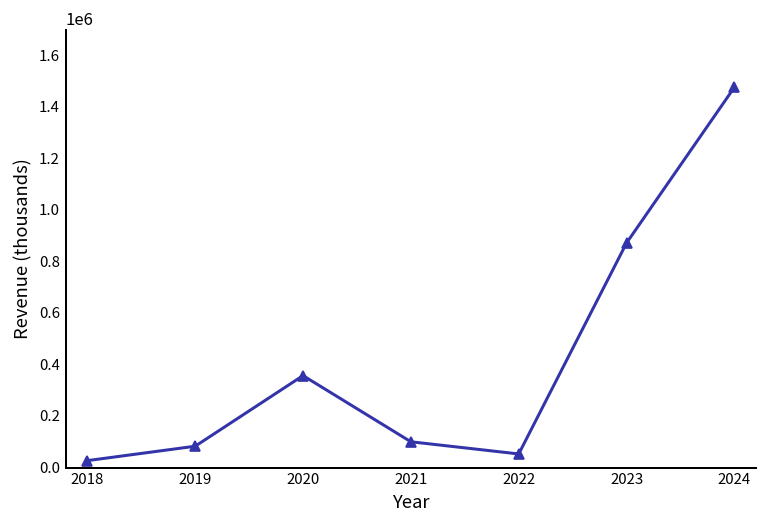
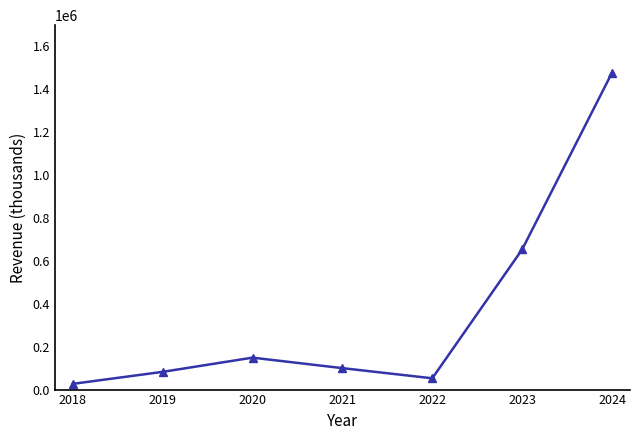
  {
    "2018": 30000,
    "2019": 80000,
-   "2020": 360000,
+   "2020": 150000,
    "2021": 100000,
    "2022": 50000,
-   "2023": 870000,
+   "2023": 650000,
    "2024": 1480000
  }
